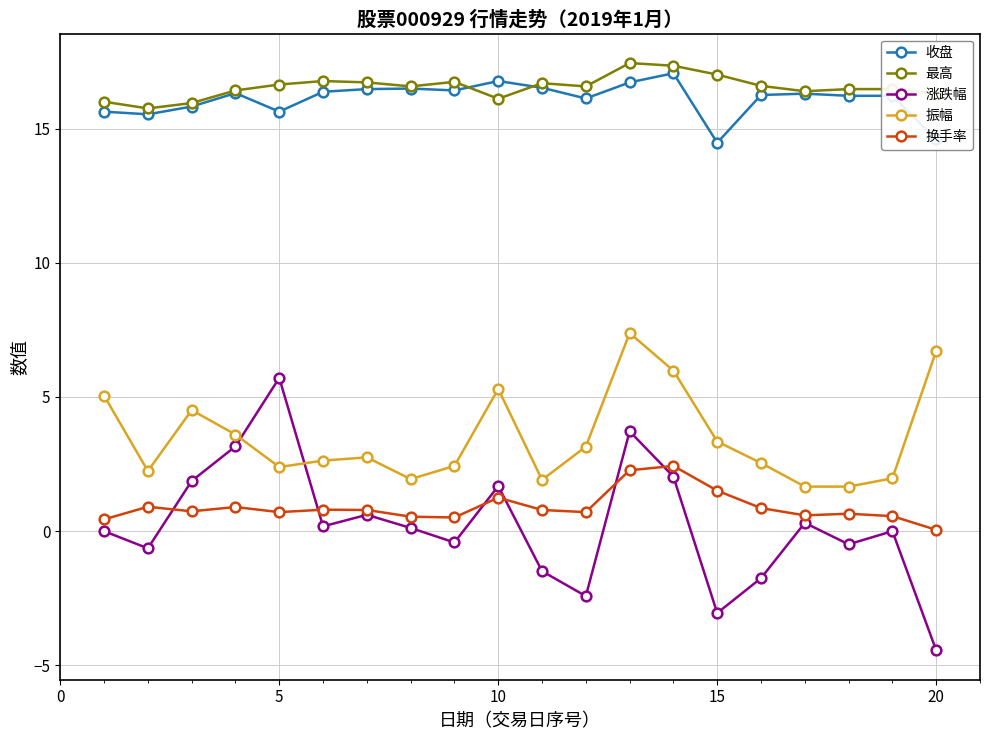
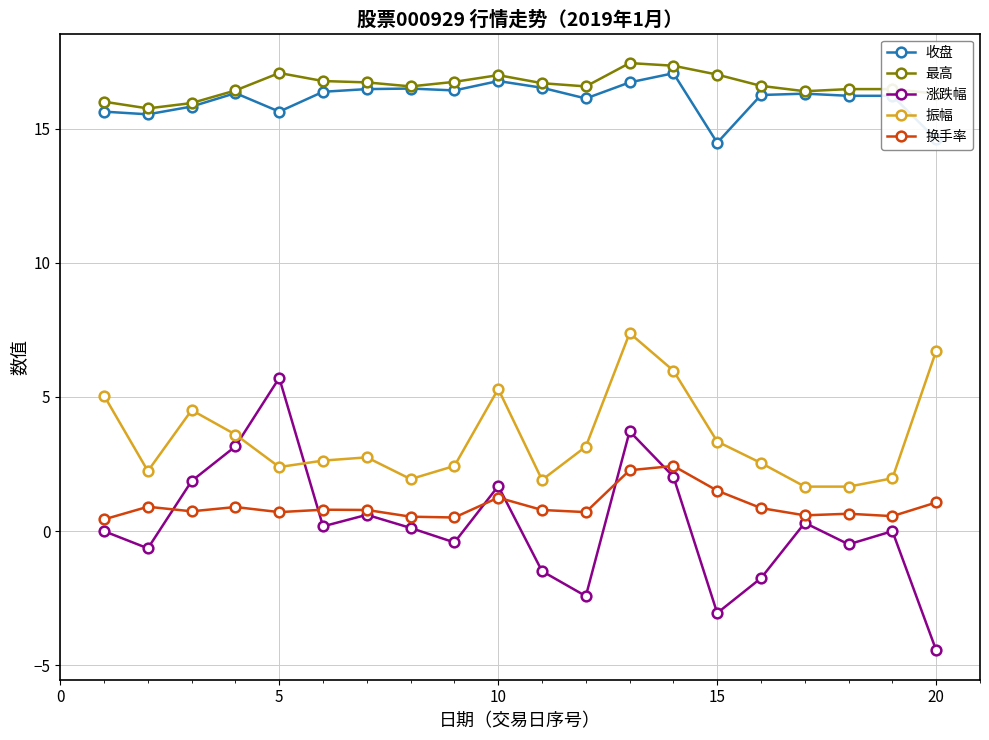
  {
    "收盘": {
      "5": 15.6,
      "10": 16.8,
      "15": 14.5
    },
    "最高": {
-     "5": 16.6,
-     "10": 16.1,
+     "5": 17.1,
+     "10": 17.0,
      "15": 17.0
    },
    "涨跌幅": {
      "5": 5.7,
      "10": 1.7,
      "15": -3.1,
      "20": -4.4
    },
    "振幅": {
      "5": 2.4,
      "10": 5.3,
      "15": 3.3,
      "20": 6.7
    },
    "换手率": {
      "5": 0.7,
      "10": 1.3,
      "15": 1.5,
-     "20": 0.1
+     "20": 1.1
    }
  }
